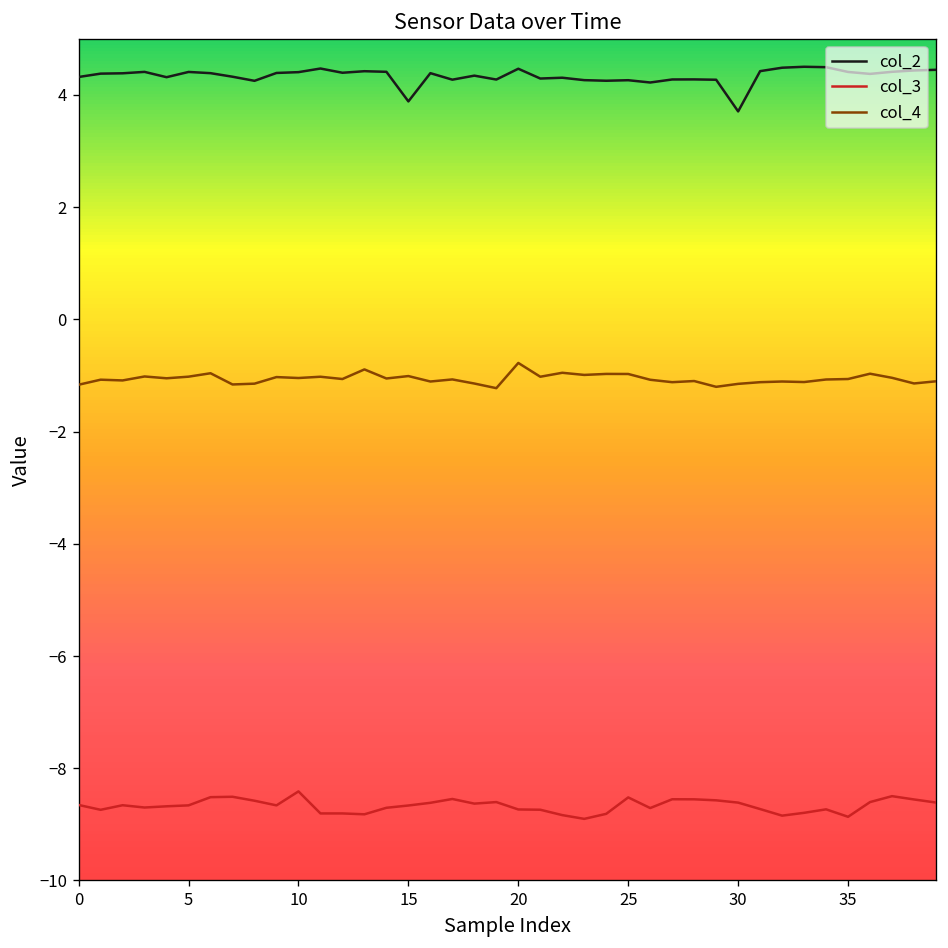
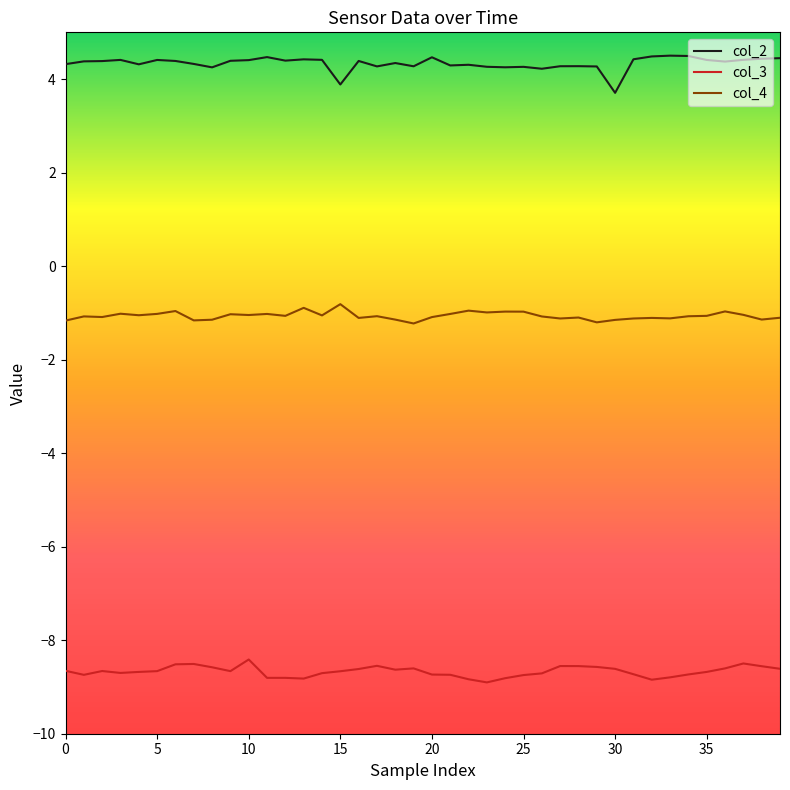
  {
    "col_2": {
      "0": 4.3,
      "5": 4.4,
      "10": 4.4,
      "15": 3.9,
      "20": 4.5,
      "25": 4.3,
      "30": 3.7
    },
    "col_3": {
      "0": -8.7,
      "5": -8.7,
      "10": -8.4,
      "15": -8.7,
      "20": -8.7,
-     "25": -8.5,
+     "25": -8.7,
      "30": -8.6,
-     "35": -8.9
+     "35": -8.7
    },
    "col_4": {
      "0": -1.2,
      "5": -1.0,
      "10": -1.0,
-     "15": -1.0,
-     "20": -0.8,
+     "15": -0.8,
+     "20": -1.1,
      "25": -1.0,
      "30": -1.1,
      "35": -1.1
    }
  }
